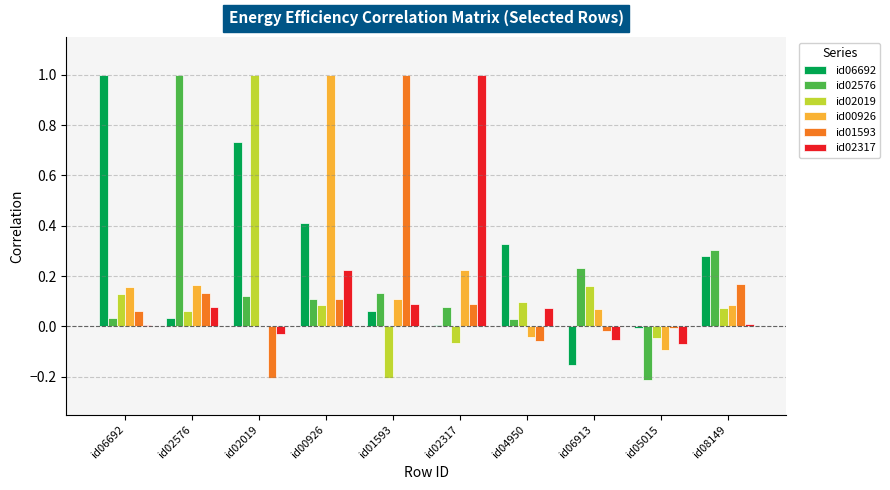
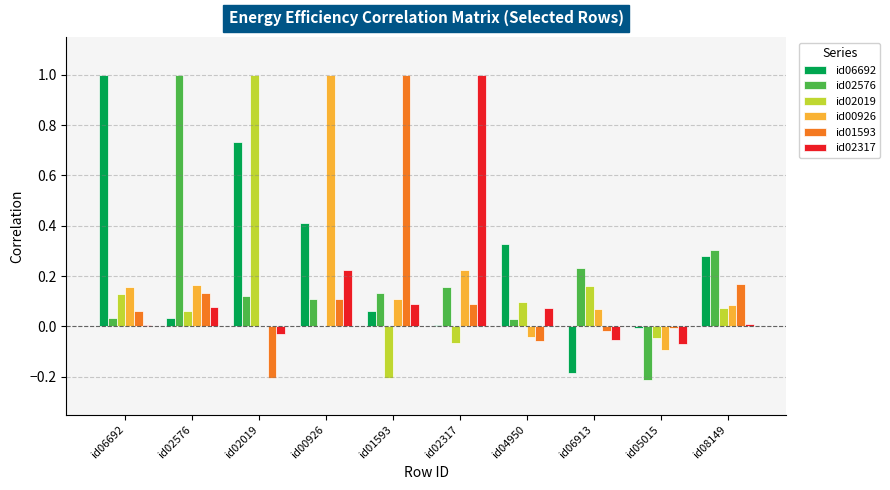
  {
    "id06692": {
      "id06692": 1.00,
      "id02576": 0.03,
      "id02019": 0.73,
      "id00926": 0.41,
      "id01593": 0.06,
      "id04950": 0.33,
-     "id06913": -0.15,
+     "id06913": -0.19,
      "id08149": 0.28
    },
    "id02576": {
      "id06692": 0.03,
      "id02576": 1.00,
      "id02019": 0.12,
      "id00926": 0.11,
      "id01593": 0.13,
-     "id02317": 0.08,
+     "id02317": 0.16,
      "id04950": 0.03,
      "id06913": 0.23,
      "id05015": -0.21,
      "id08149": 0.30
    },
    "id02019": {
      "id06692": 0.13,
      "id02576": 0.06,
      "id02019": 1.00,
-     "id00926": 0.09,
+     "id00926": 0.00,
      "id01593": -0.21,
      "id02317": -0.07,
      "id04950": 0.10,
      "id06913": 0.16,
      "id05015": -0.05,
      "id08149": 0.07
    },
    "id00926": {
      "id06692": 0.16,
      "id02576": 0.16,
      "id00926": 1.00,
      "id01593": 0.11,
      "id02317": 0.23,
      "id04950": -0.04,
      "id06913": 0.07,
      "id05015": -0.10,
      "id08149": 0.08
    },
    "id01593": {
      "id06692": 0.06,
      "id02576": 0.13,
      "id02019": -0.21,
      "id00926": 0.11,
      "id01593": 1.00,
      "id02317": 0.09,
      "id04950": -0.06,
      "id06913": -0.02,
      "id08149": 0.17
    },
    "id02317": {
      "id02576": 0.08,
      "id02019": -0.03,
      "id00926": 0.23,
      "id01593": 0.09,
      "id02317": 1.00,
      "id04950": 0.07,
      "id06913": -0.05,
      "id05015": -0.07,
      "id08149": 0.01
    }
  }
